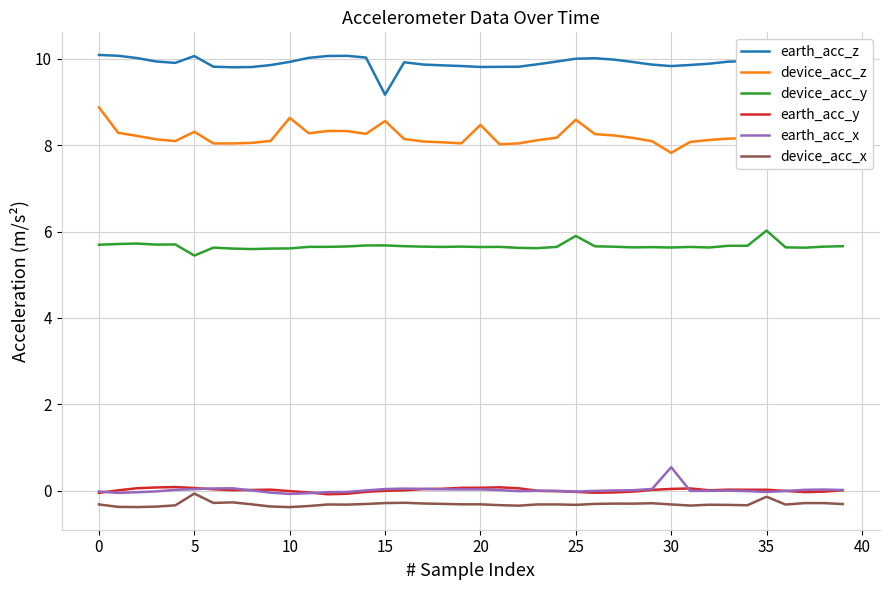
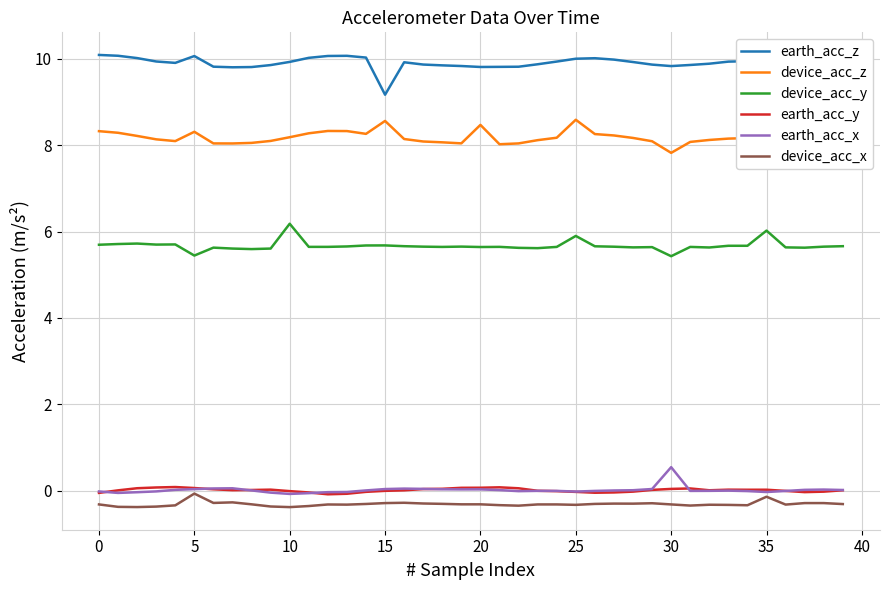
  {
    "earth_acc_z": {
      "0": 10.1,
      "5": 10.1,
      "10": 9.9,
      "15": 9.2,
      "20": 9.8,
      "25": 10.0,
      "30": 9.8
    },
    "device_acc_z": {
-     "0": 8.9,
+     "0": 8.3,
      "5": 8.3,
-     "10": 8.6,
+     "10": 8.2,
      "15": 8.6,
      "20": 8.5,
      "25": 8.6,
      "30": 7.8
    },
    "device_acc_y": {
      "0": 5.7,
      "5": 5.4,
-     "10": 5.6,
+     "10": 6.2,
      "15": 5.7,
      "20": 5.6,
      "25": 5.9,
-     "30": 5.6,
+     "30": 5.4,
      "35": 6.0
    },
    "earth_acc_y": {
      "10": 0.0,
      "30": 0.0
    },
    "earth_acc_x": {
      "10": -0.1,
      "30": 0.5
    },
    "device_acc_x": {
      "0": -0.3,
      "5": -0.1,
      "10": -0.4,
      "15": -0.3,
      "20": -0.3,
      "25": -0.3,
      "30": -0.3,
      "35": -0.1
    }
  }
